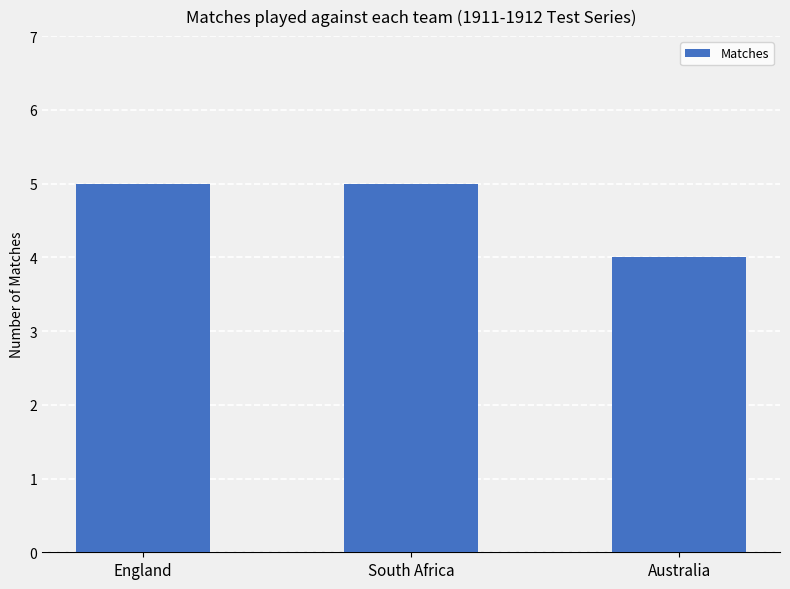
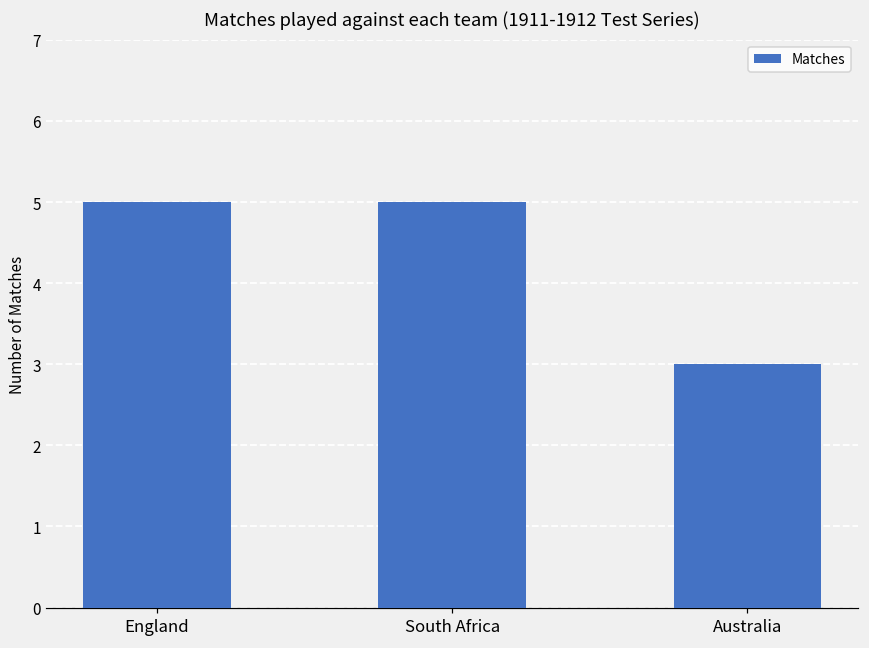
  {
    "England": 5,
    "South Africa": 5,
-   "Australia": 4
+   "Australia": 3
  }
